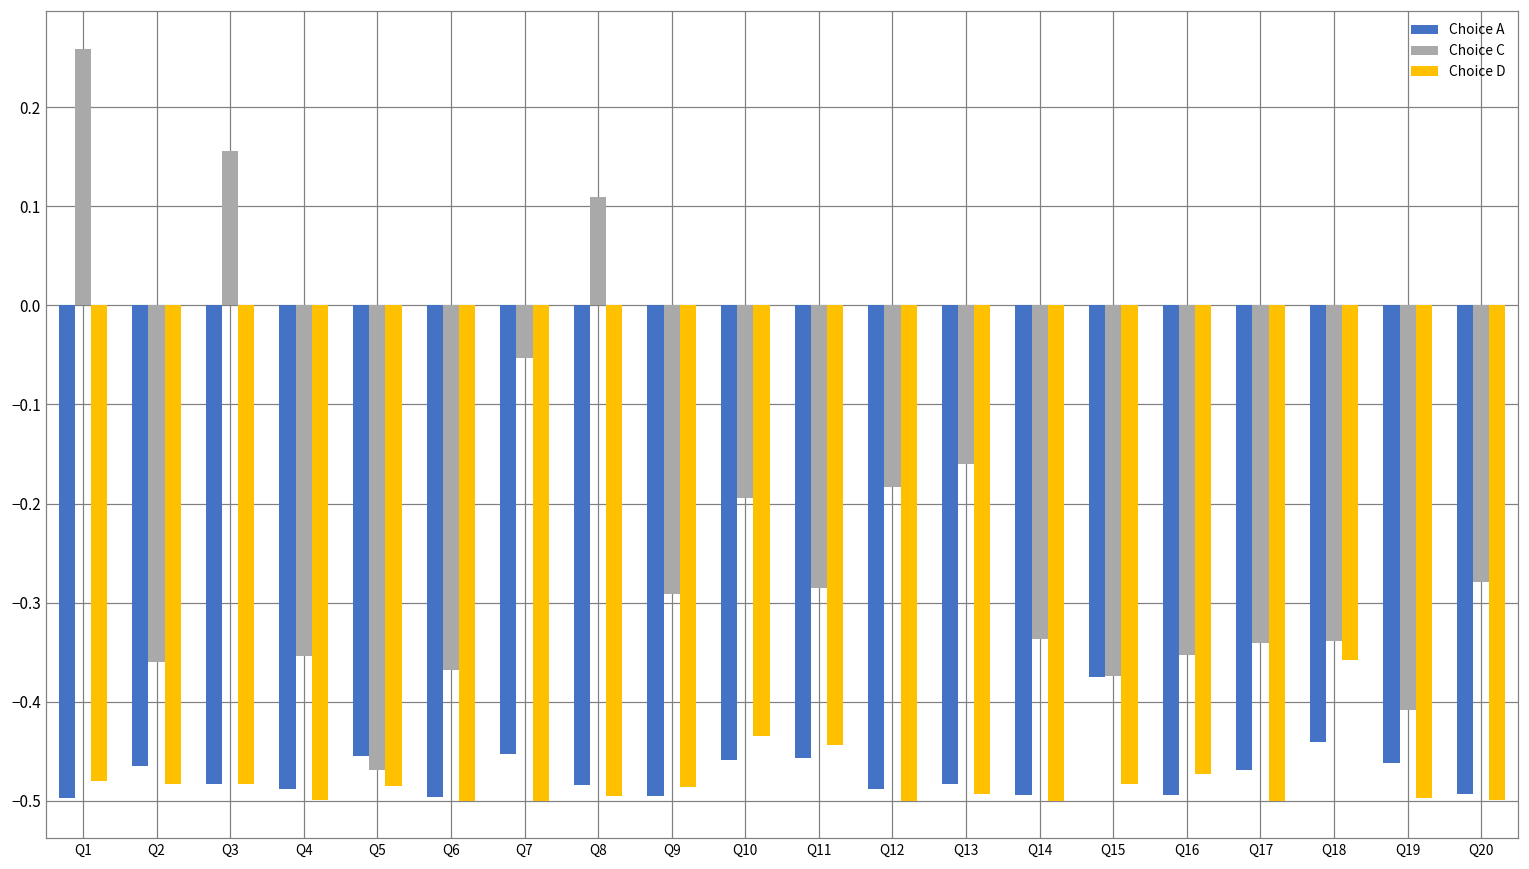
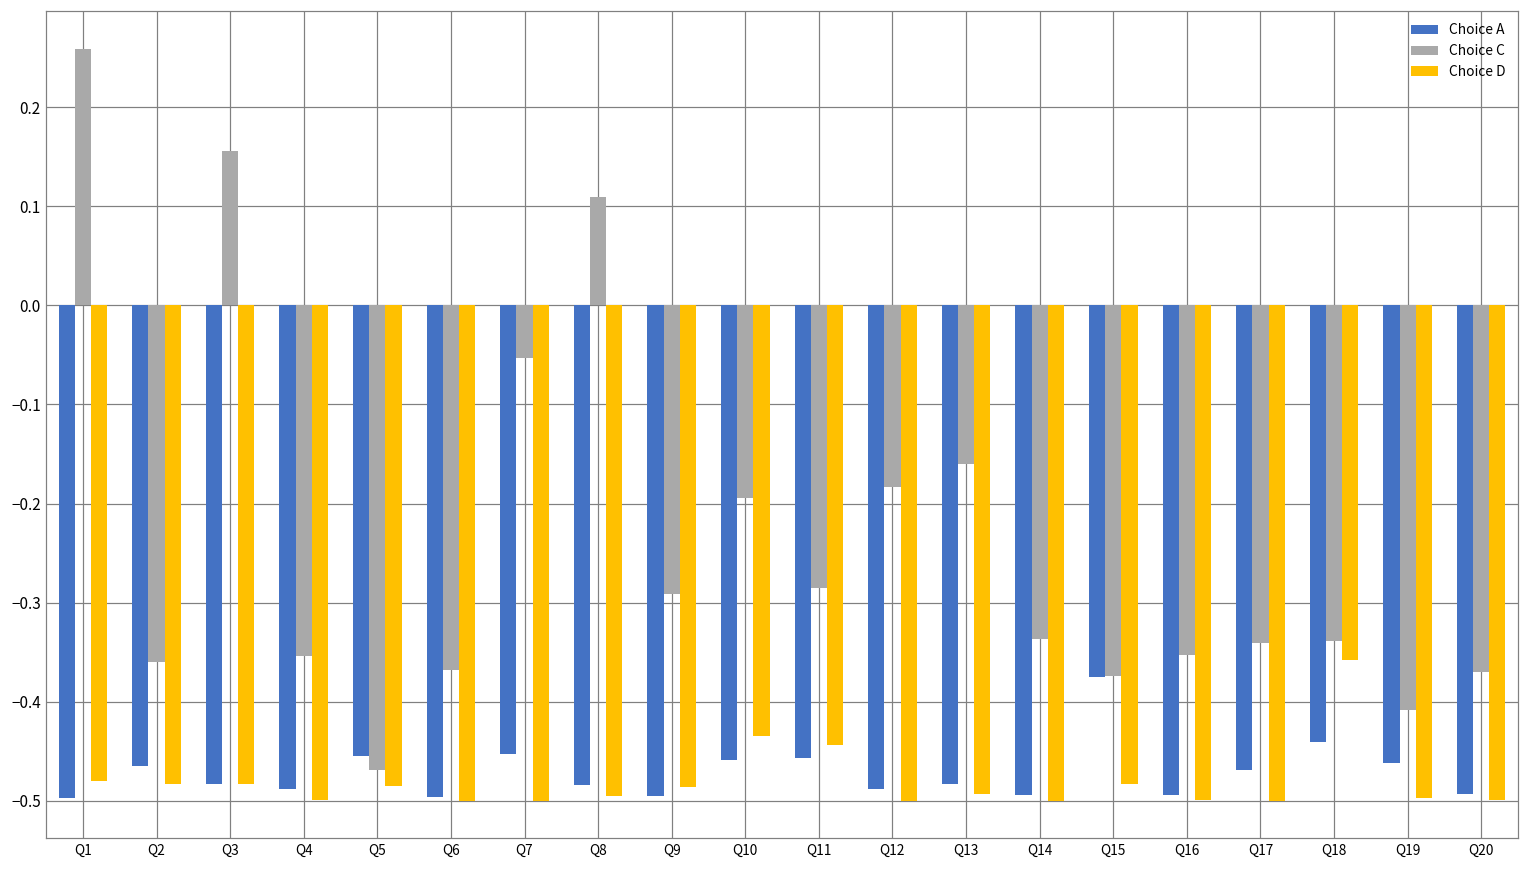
  {
    "Choice A": {
      "Q1": -0.50,
      "Q2": -0.46,
      "Q3": -0.48,
      "Q4": -0.49,
      "Q5": -0.45,
      "Q6": -0.50,
      "Q7": -0.45,
      "Q8": -0.48,
      "Q9": -0.50,
      "Q10": -0.46,
      "Q11": -0.46,
      "Q12": -0.49,
      "Q13": -0.48,
      "Q14": -0.49,
      "Q15": -0.38,
      "Q16": -0.49,
      "Q17": -0.47,
      "Q18": -0.44,
      "Q19": -0.46,
      "Q20": -0.49
    },
    "Choice C": {
      "Q1": 0.26,
      "Q2": -0.36,
      "Q3": 0.16,
      "Q4": -0.35,
      "Q5": -0.47,
      "Q6": -0.37,
      "Q7": -0.05,
      "Q8": 0.11,
      "Q9": -0.29,
      "Q10": -0.19,
      "Q11": -0.28,
      "Q12": -0.18,
      "Q13": -0.16,
      "Q14": -0.34,
      "Q15": -0.37,
      "Q16": -0.35,
      "Q17": -0.34,
      "Q18": -0.34,
      "Q19": -0.41,
-     "Q20": -0.28
+     "Q20": -0.37
    },
    "Choice D": {
      "Q1": -0.48,
      "Q2": -0.48,
      "Q3": -0.48,
      "Q4": -0.50,
      "Q5": -0.49,
      "Q6": -0.50,
      "Q7": -0.50,
      "Q8": -0.50,
      "Q9": -0.49,
      "Q10": -0.43,
      "Q11": -0.44,
      "Q12": -0.50,
      "Q13": -0.49,
      "Q14": -0.50,
      "Q15": -0.48,
-     "Q16": -0.47,
+     "Q16": -0.50,
      "Q17": -0.50,
      "Q18": -0.36,
      "Q19": -0.50,
      "Q20": -0.50
    }
  }
